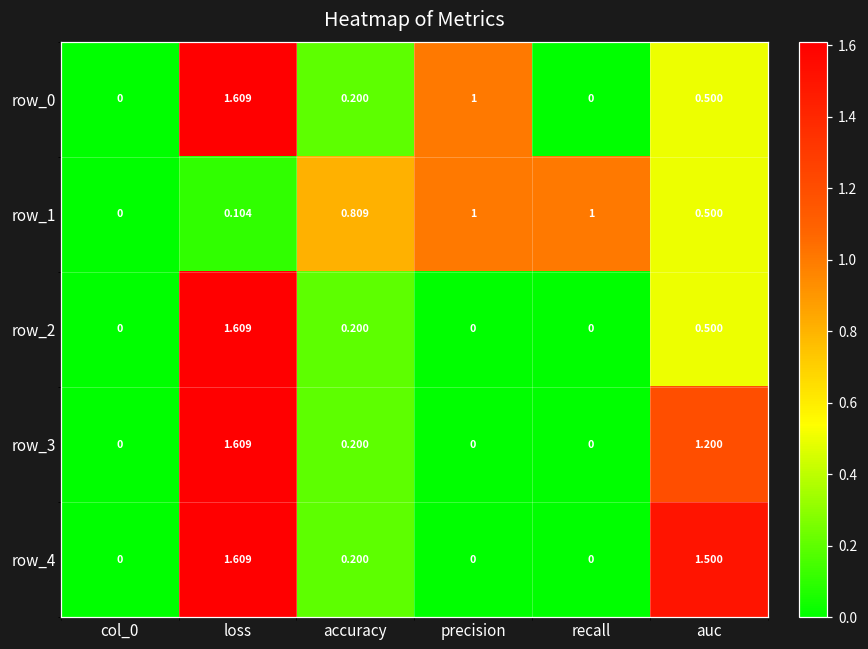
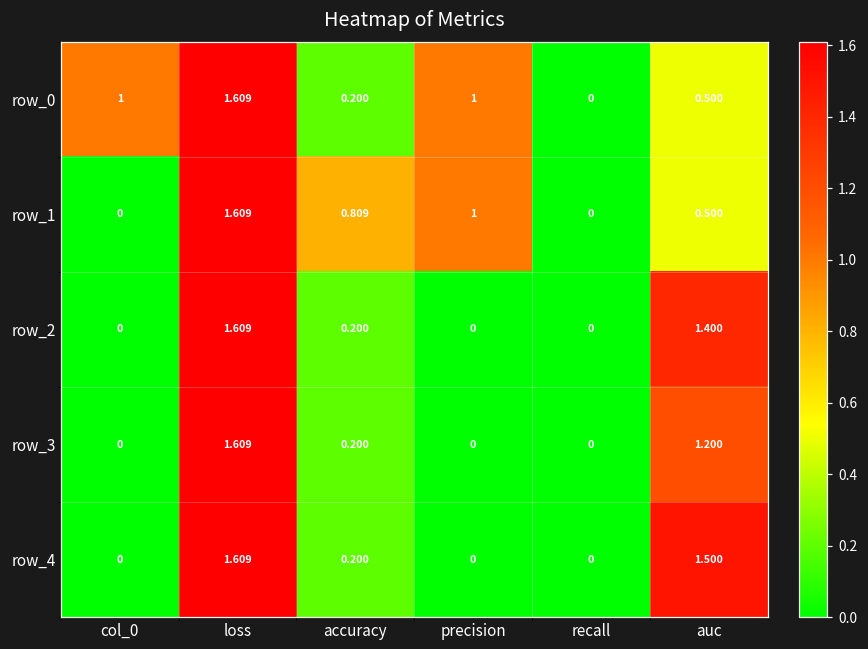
  {
    "row_0": {
-     "col_0": 0,
+     "col_0": 1,
      "loss": 1.609,
      "accuracy": 0.200,
      "precision": 1,
      "recall": 0,
      "auc": 0.500
    },
    "row_1": {
      "col_0": 0,
-     "loss": 0.104,
+     "loss": 1.609,
      "accuracy": 0.809,
      "precision": 1,
-     "recall": 1,
+     "recall": 0,
      "auc": 0.500
    },
    "row_2": {
      "col_0": 0,
      "loss": 1.609,
      "accuracy": 0.200,
      "precision": 0,
      "recall": 0,
-     "auc": 0.500
+     "auc": 1.400
    },
    "row_3": {
      "col_0": 0,
      "loss": 1.609,
      "accuracy": 0.200,
      "precision": 0,
      "recall": 0,
      "auc": 1.200
    },
    "row_4": {
      "col_0": 0,
      "loss": 1.609,
      "accuracy": 0.200,
      "precision": 0,
      "recall": 0,
      "auc": 1.500
    }
  }
